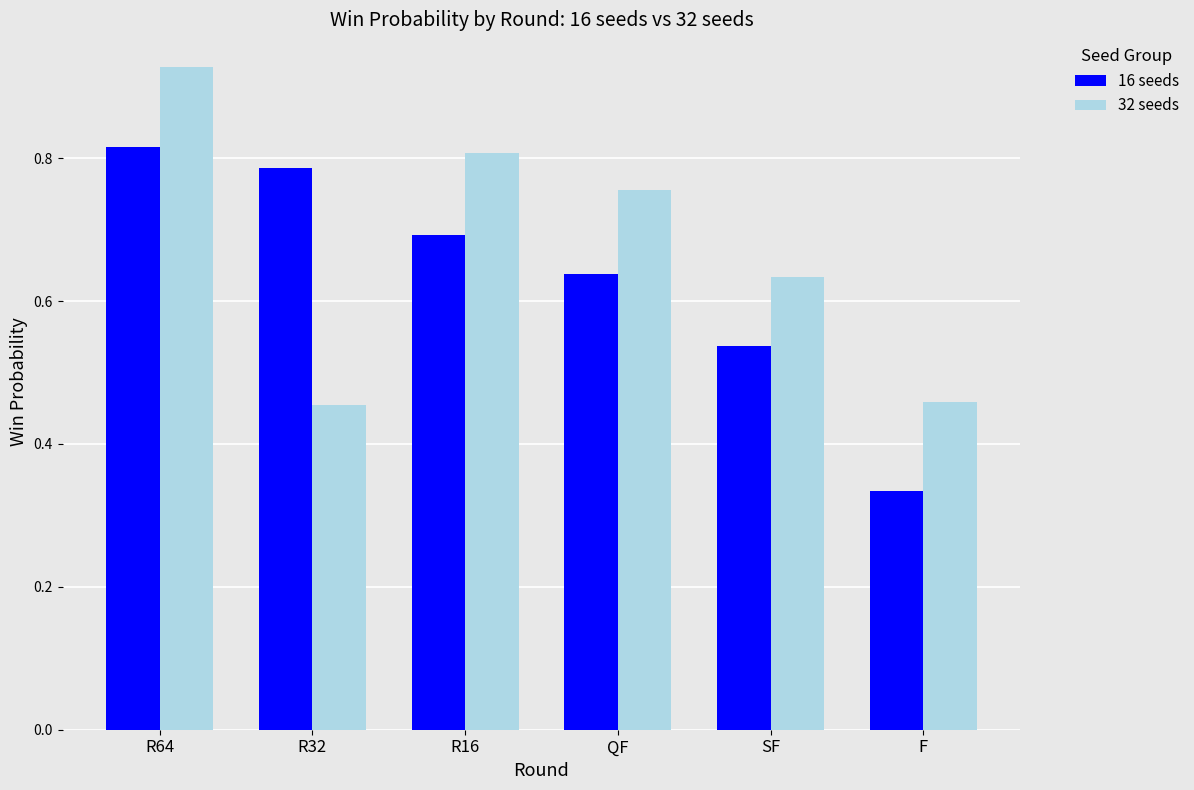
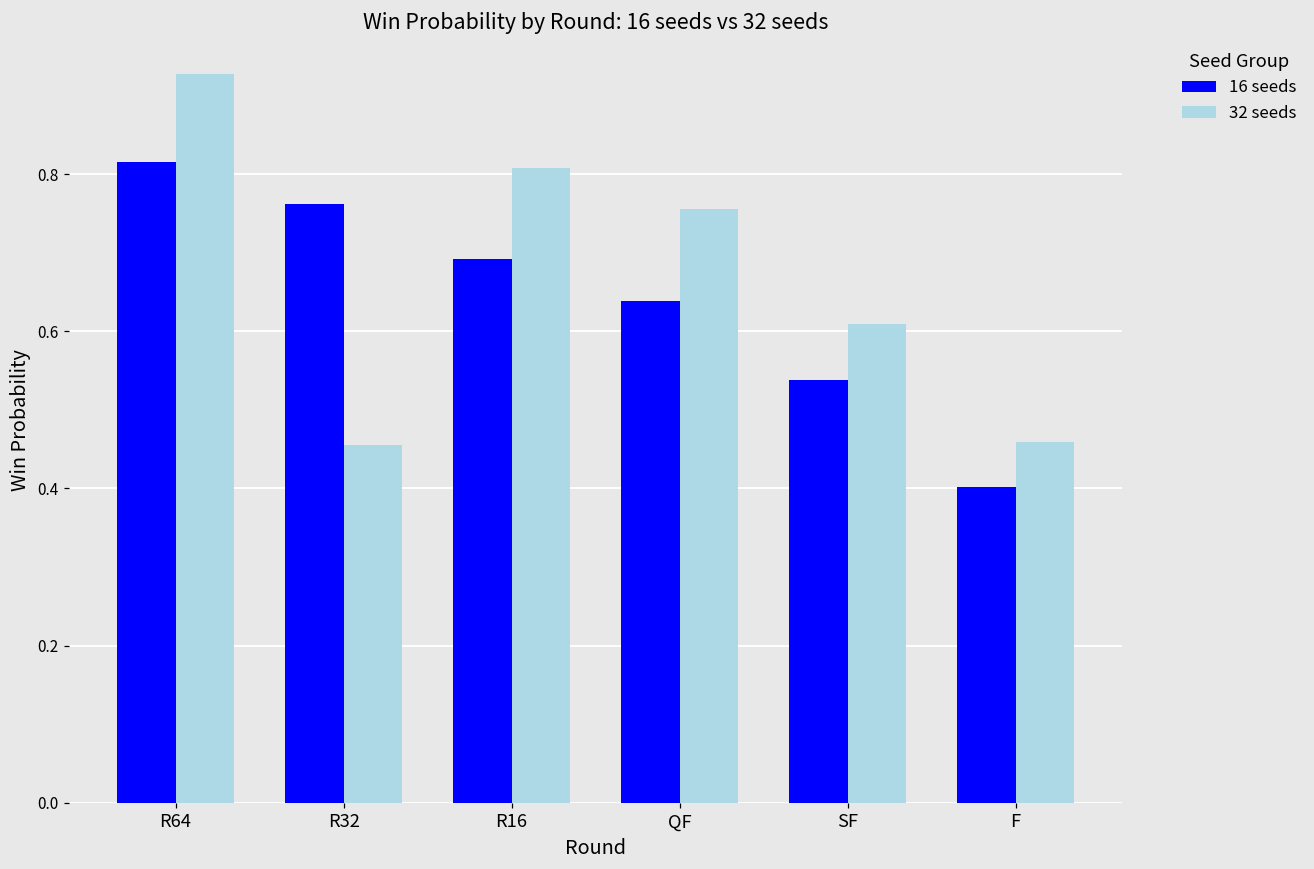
  {
    "16 seeds": {
      "R64": 0.82,
-     "R32": 0.79,
+     "R32": 0.76,
      "R16": 0.69,
      "QF": 0.64,
      "SF": 0.54,
-     "F": 0.33
+     "F": 0.40
    },
    "32 seeds": {
      "R64": 0.93,
      "R32": 0.45,
      "R16": 0.81,
      "QF": 0.76,
-     "SF": 0.63,
+     "SF": 0.61,
      "F": 0.46
    }
  }
